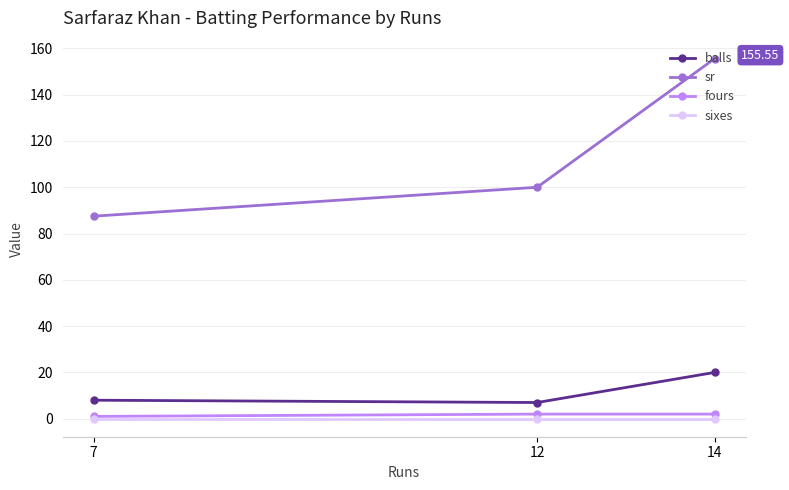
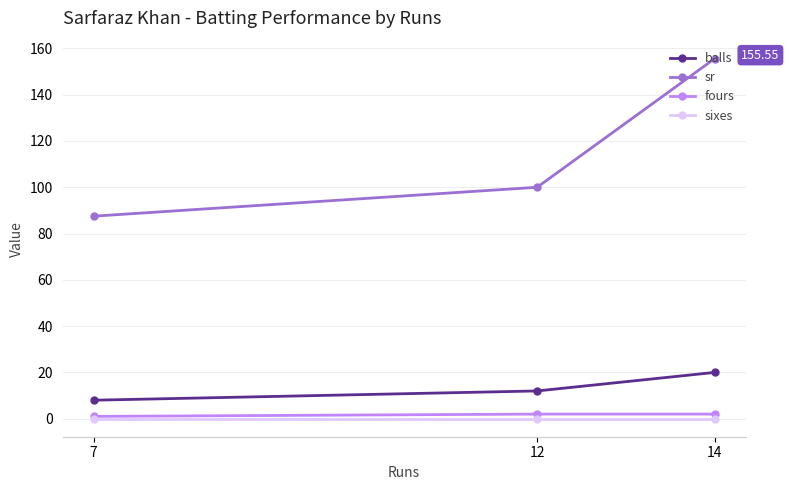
  {
    "balls": {
      "7": 8,
-     "12": 7,
+     "12": 12,
      "14": 20
    },
    "sixes": {
      "12": 0,
      "14": 0
    }
  }
